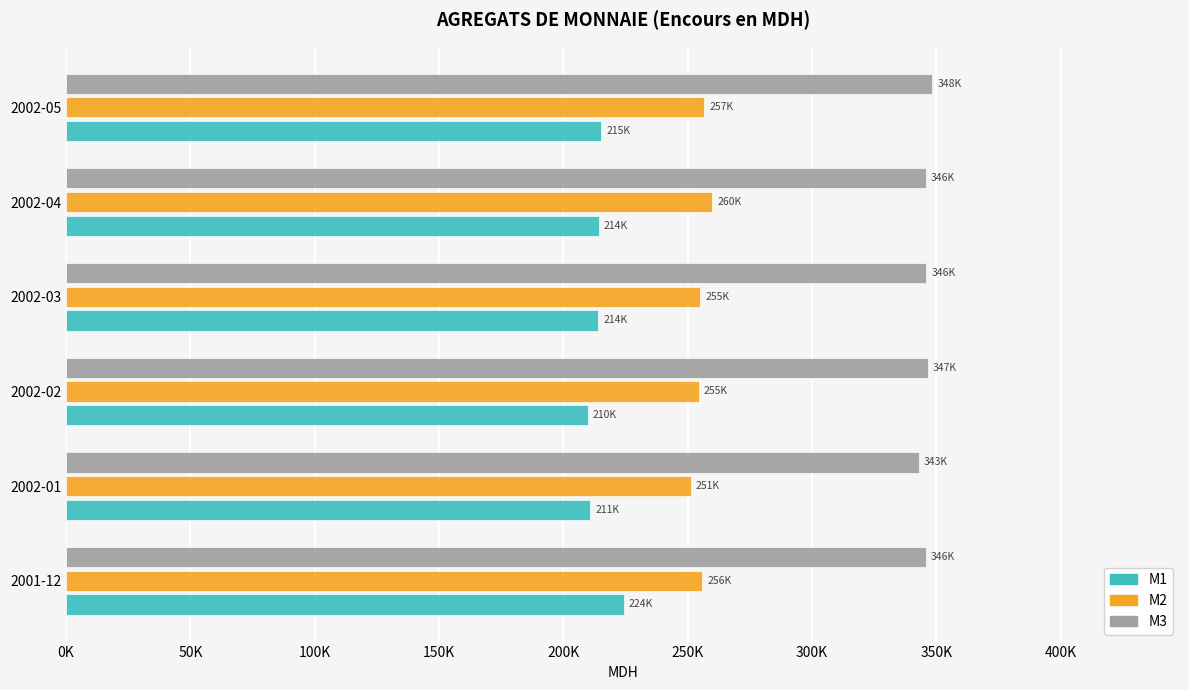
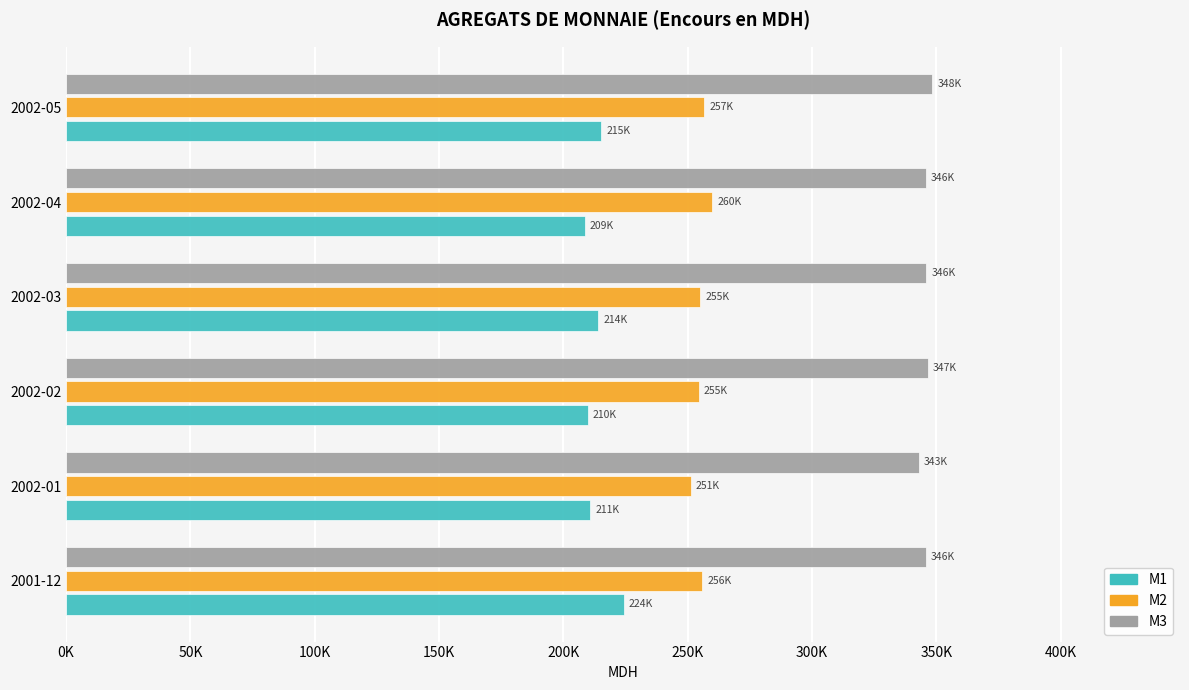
  {
    "M1": {
      "2002-05": "215K",
-     "2002-04": "214K",
+     "2002-04": "209K",
      "2002-03": "214K",
      "2002-02": "210K",
      "2002-01": "211K",
      "2001-12": "224K"
    },
    "M2": {
      "2002-05": "257K",
      "2002-04": "260K",
      "2002-03": "255K",
      "2002-02": "255K",
      "2002-01": "251K",
      "2001-12": "256K"
    },
    "M3": {
      "2002-05": "348K",
      "2002-04": "346K",
      "2002-03": "346K",
      "2002-02": "347K",
      "2002-01": "343K",
      "2001-12": "346K"
    }
  }
